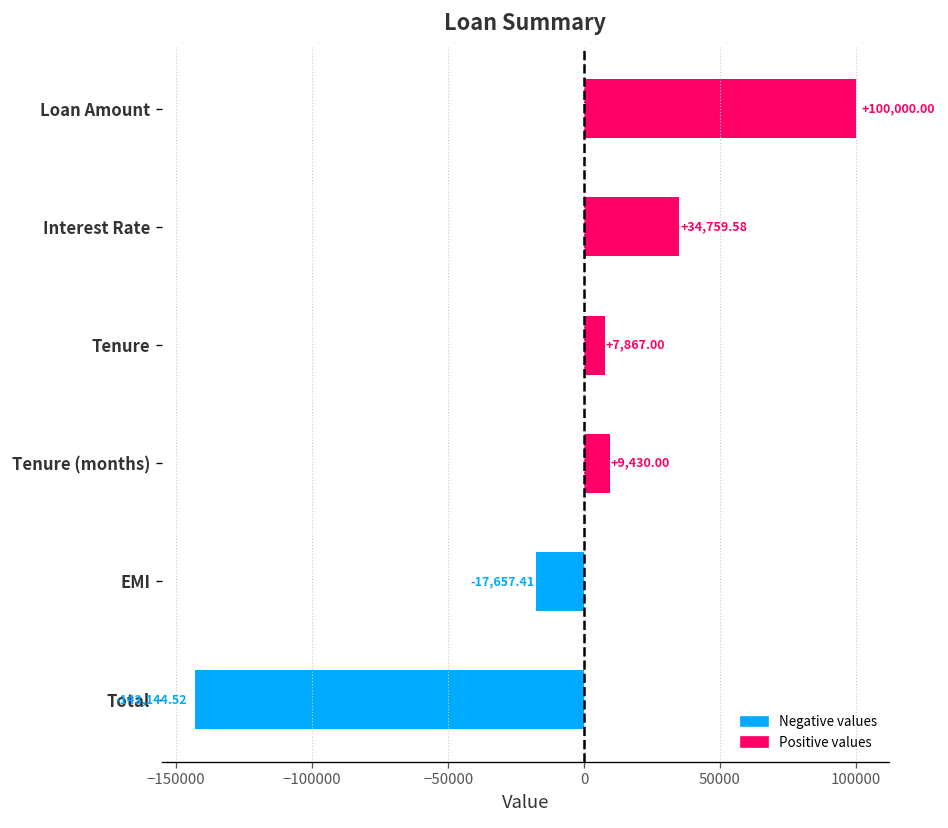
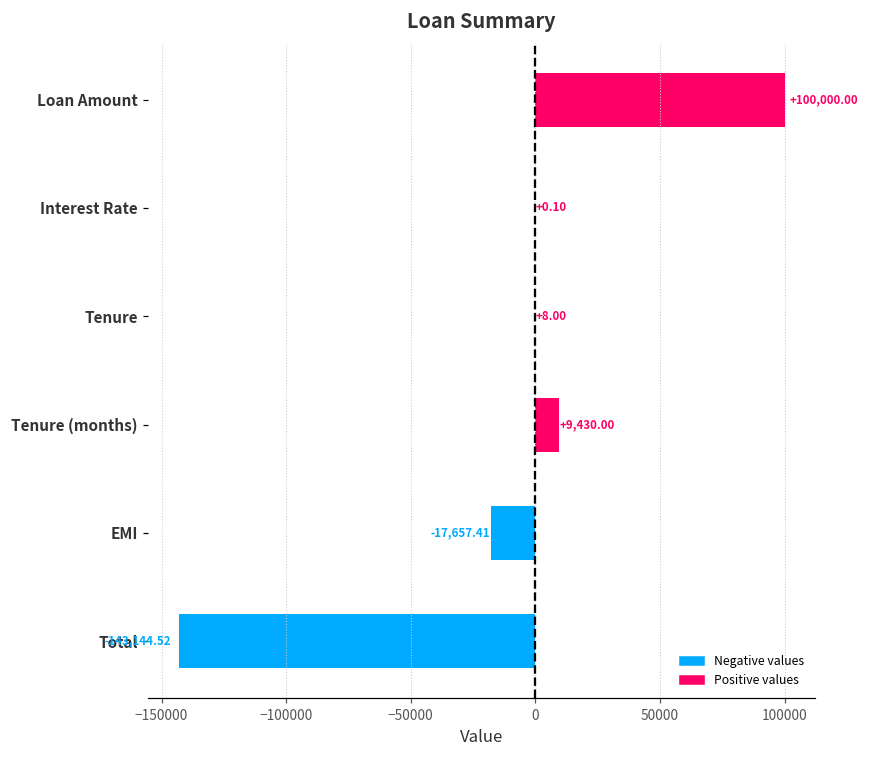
  {
    "Loan Amount": "+100,000.00",
-   "Interest Rate": "+34,759.58",
-   "Tenure": "+7,867.00",
+   "Interest Rate": "+0.10",
+   "Tenure": "+8.00",
    "Tenure (months)": "+9,430.00",
    "EMI": "-17,657.41",
    "Total": "-143,144.52"
  }
